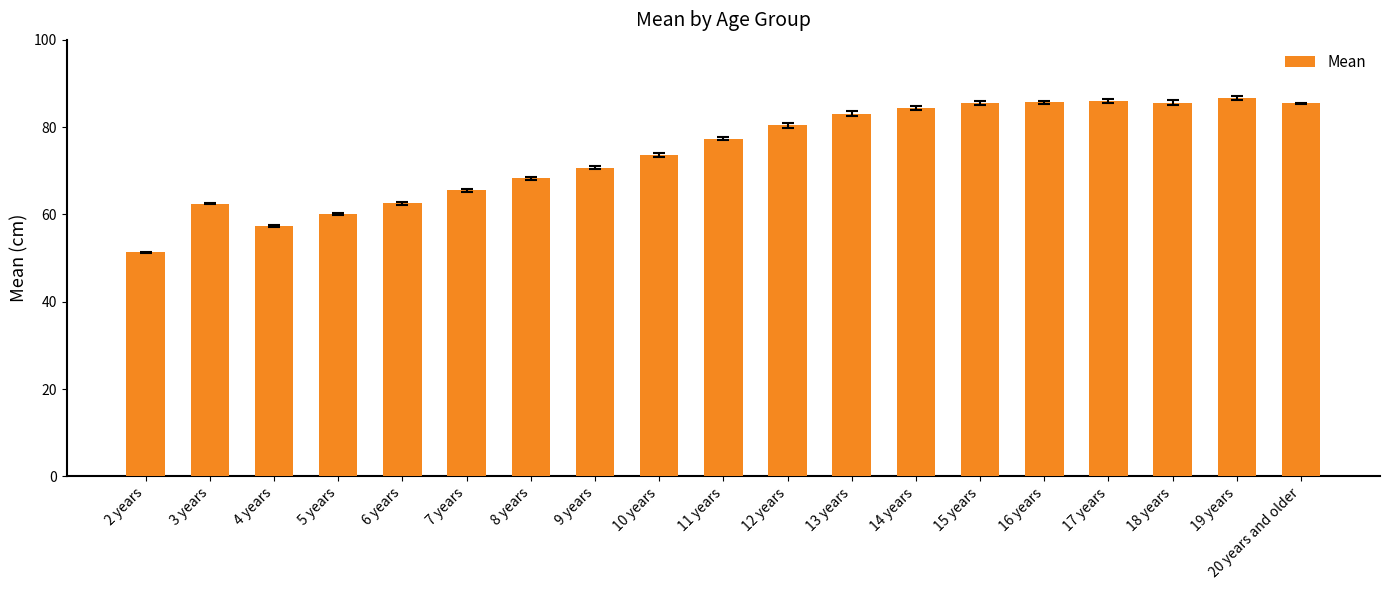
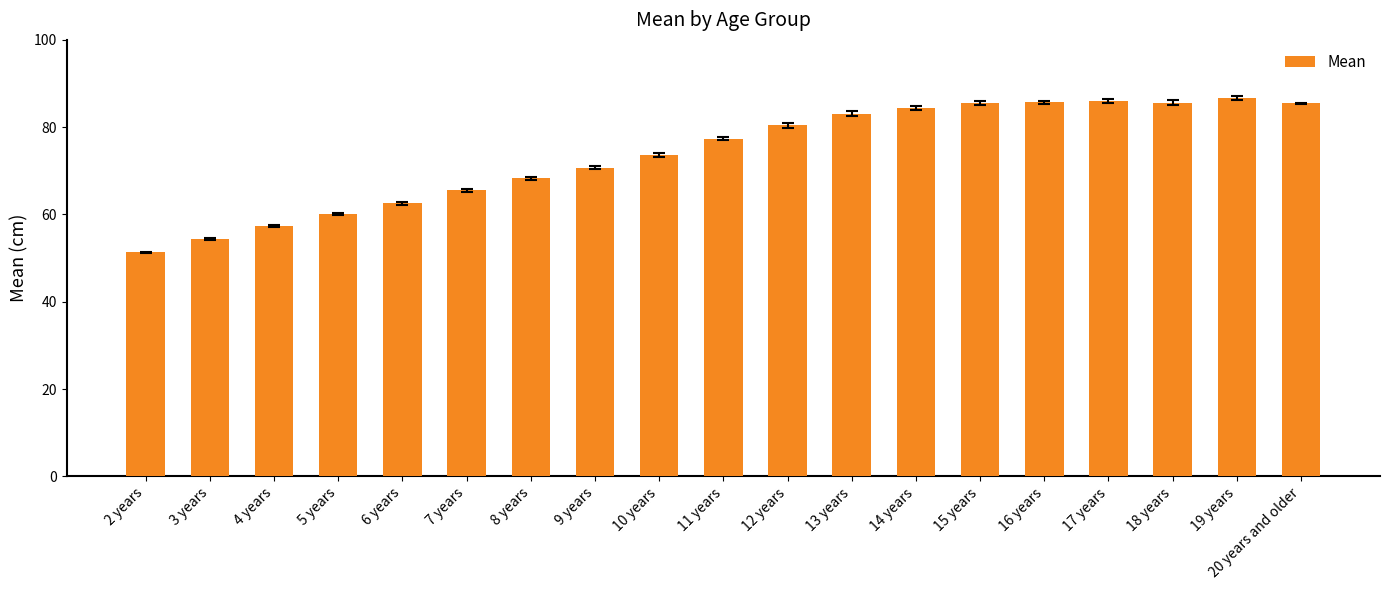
  {
    "Mean": {
      "2 years": 51,
-     "3 years": 63,
+     "3 years": 54,
      "4 years": 57,
      "5 years": 60,
      "6 years": 63,
      "7 years": 66,
      "8 years": 68,
      "9 years": 71,
      "10 years": 74,
      "11 years": 77,
      "12 years": 80,
      "13 years": 83,
      "14 years": 84,
      "15 years": 86,
      "16 years": 86,
      "17 years": 86,
      "18 years": 86,
      "19 years": 87,
      "20 years and older": 86
    }
  }
